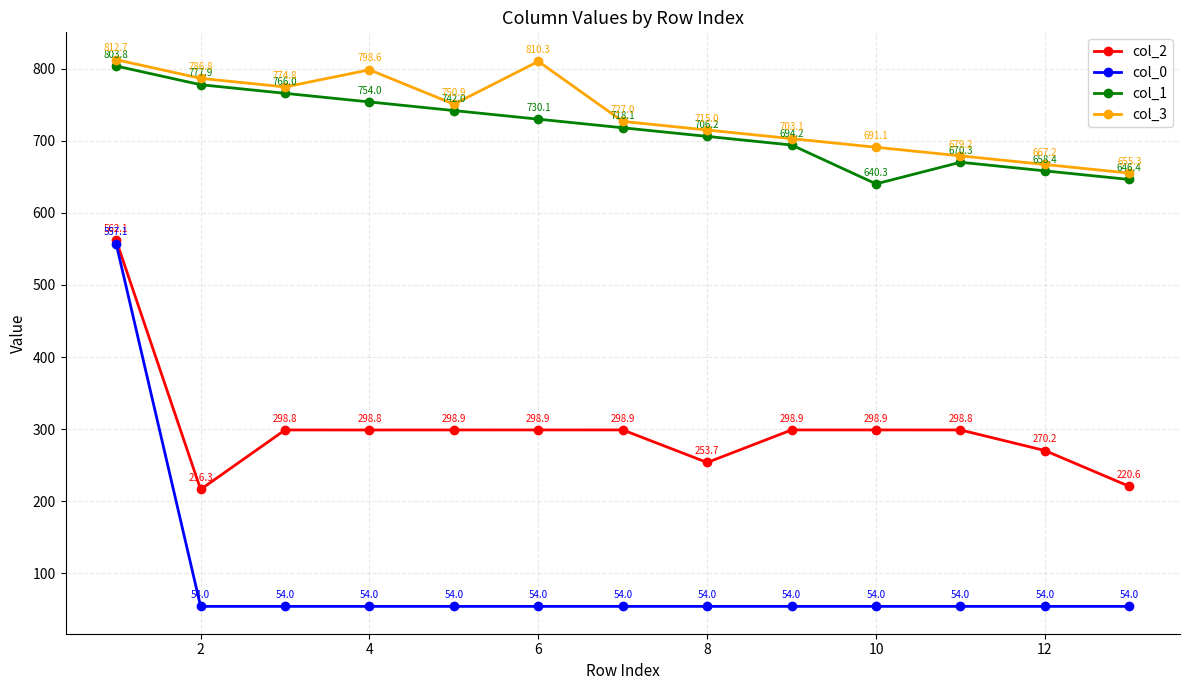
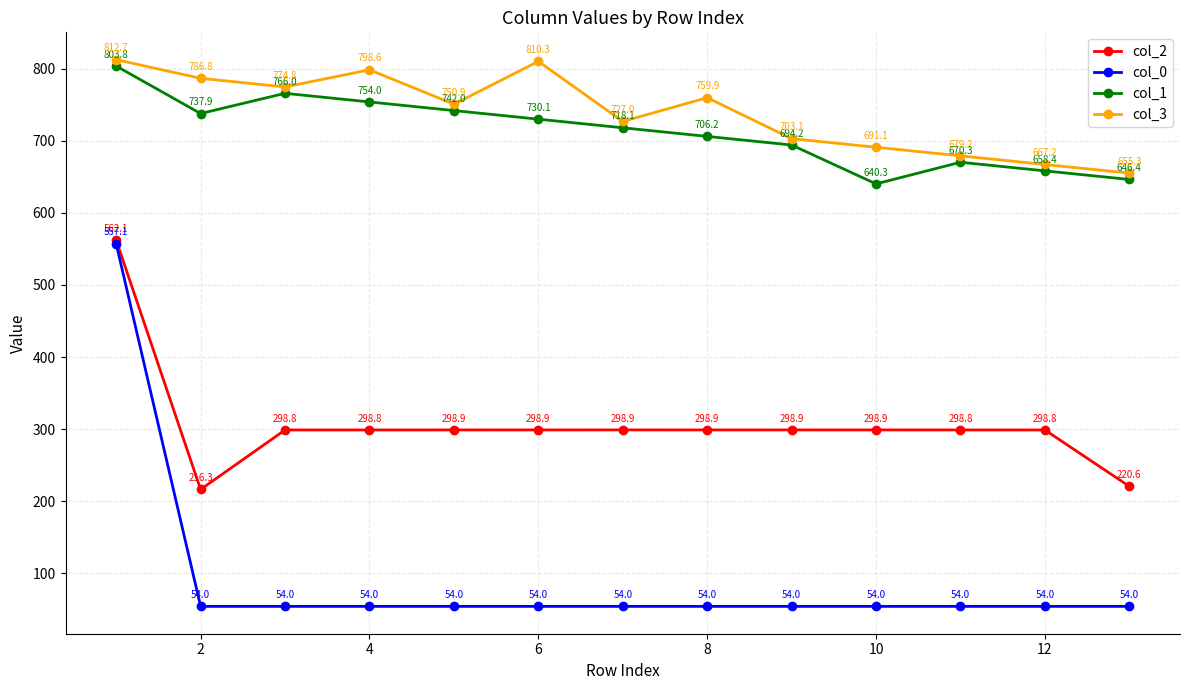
  {
    "col_2": {
      "2": 216.3,
      "4": 298.8,
      "6": 298.9,
-     "8": 253.7,
+     "8": 298.9,
      "10": 298.9,
-     "12": 270.2
+     "12": 298.8
    },
    "col_0": {
      "2": 54.0,
      "4": 54.0,
      "6": 54.0,
      "8": 54.0,
      "10": 54.0,
      "12": 54.0
    },
    "col_1": {
-     "2": 777.9,
+     "2": 737.9,
      "4": 754.0,
      "6": 730.1,
      "8": 706.2,
      "10": 640.3
    },
    "col_3": {
      "2": 786.8,
      "4": 798.6,
      "6": 810.3,
-     "8": 715.0,
+     "8": 759.9,
      "10": 691.1
    }
  }
